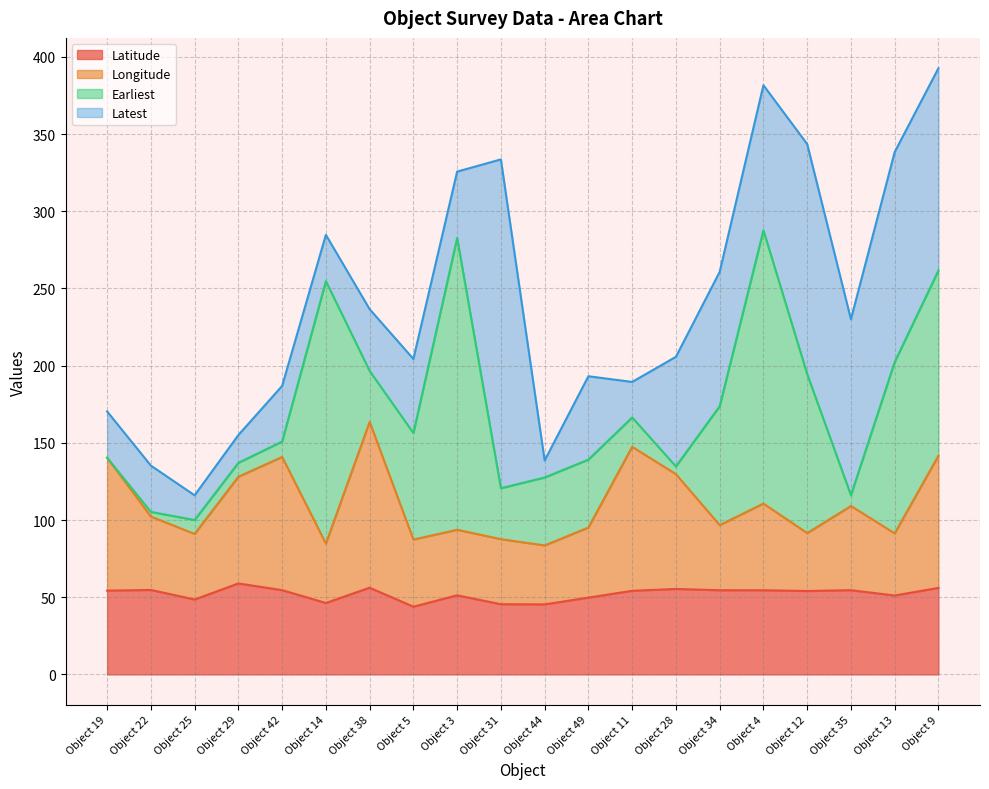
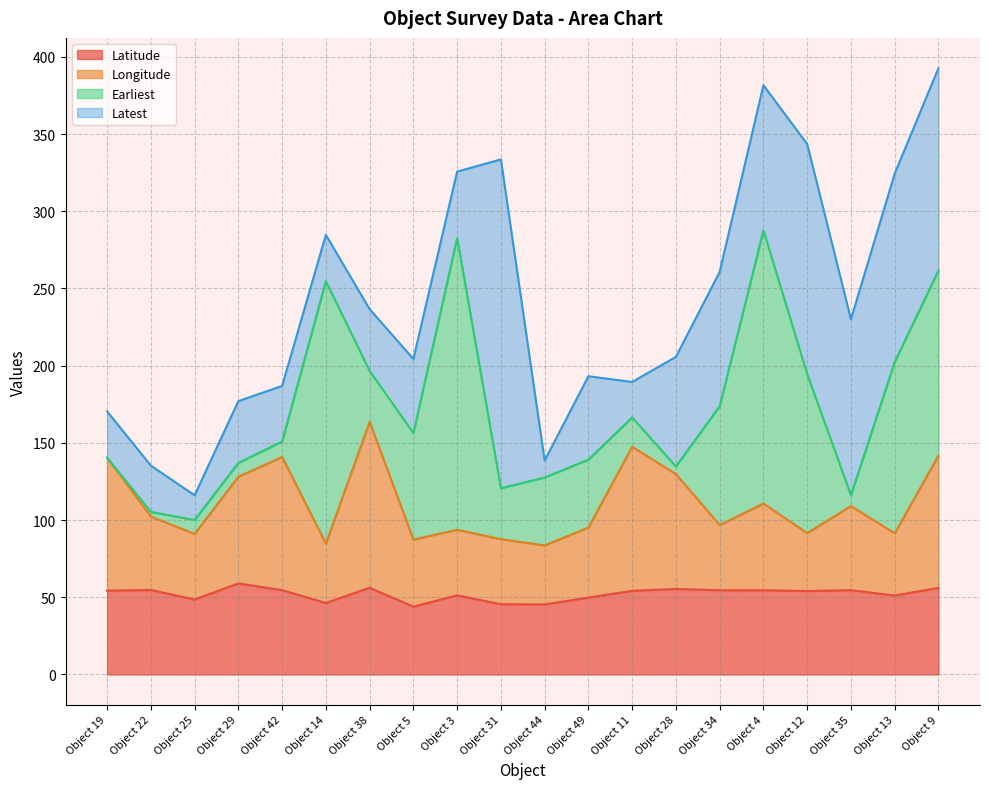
  {
    "Earliest": {
      "Object 22": 3,
      "Object 25": 9,
      "Object 29": 9,
      "Object 42": 10,
      "Object 14": 170,
      "Object 38": 33,
      "Object 5": 69,
      "Object 3": 189,
      "Object 31": 33,
      "Object 44": 44,
      "Object 49": 44,
      "Object 11": 19,
      "Object 28": 5,
      "Object 34": 77,
      "Object 4": 177,
      "Object 12": 103,
      "Object 35": 7,
      "Object 13": 111,
      "Object 9": 120
    },
    "Latest": {
      "Object 19": 30,
      "Object 22": 30,
      "Object 25": 16,
-     "Object 29": 18,
+     "Object 29": 40,
      "Object 42": 36,
      "Object 14": 30,
      "Object 38": 40,
      "Object 5": 48,
      "Object 3": 43,
      "Object 31": 213,
      "Object 44": 11,
      "Object 49": 54,
      "Object 11": 23,
      "Object 28": 71,
      "Object 34": 87,
      "Object 4": 94,
      "Object 12": 149,
      "Object 35": 114,
-     "Object 13": 136,
+     "Object 13": 122,
      "Object 9": 131
    }
  }
